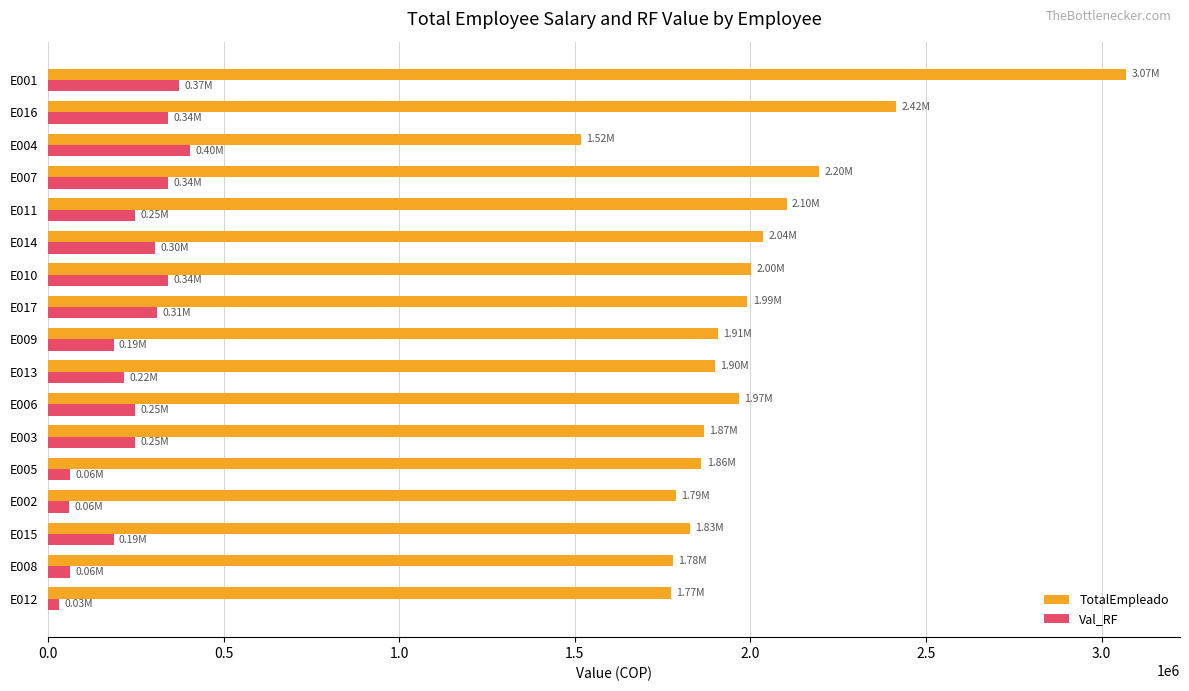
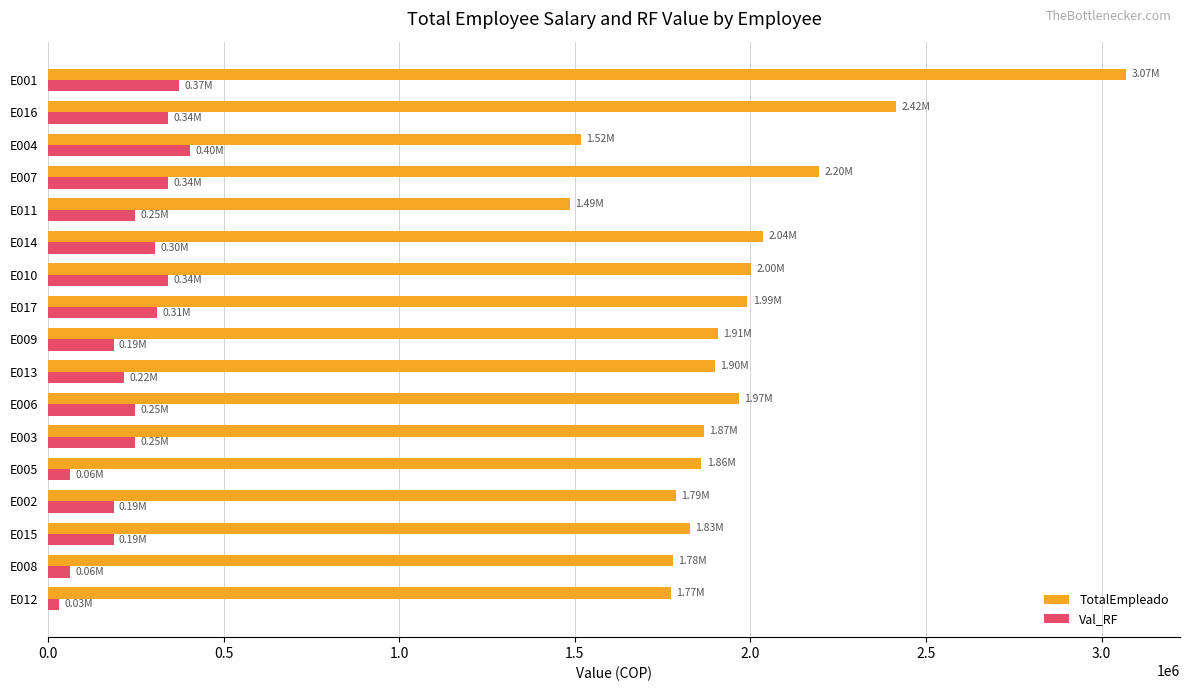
  {
    "TotalEmpleado": {
      "E001": "3.07M",
      "E016": "2.42M",
      "E004": "1.52M",
      "E007": "2.20M",
-     "E011": "2.10M",
+     "E011": "1.49M",
      "E014": "2.04M",
      "E010": "2.00M",
      "E017": "1.99M",
      "E009": "1.91M",
      "E013": "1.90M",
      "E006": "1.97M",
      "E003": "1.87M",
      "E005": "1.86M",
      "E002": "1.79M",
      "E015": "1.83M",
      "E008": "1.78M",
      "E012": "1.77M"
    },
    "Val_RF": {
      "E001": "0.37M",
      "E016": "0.34M",
      "E004": "0.40M",
      "E007": "0.34M",
      "E011": "0.25M",
      "E014": "0.30M",
      "E010": "0.34M",
      "E017": "0.31M",
      "E009": "0.19M",
      "E013": "0.22M",
      "E006": "0.25M",
      "E003": "0.25M",
      "E005": "0.06M",
-     "E002": "0.06M",
+     "E002": "0.19M",
      "E015": "0.19M",
      "E008": "0.06M",
      "E012": "0.03M"
    }
  }
